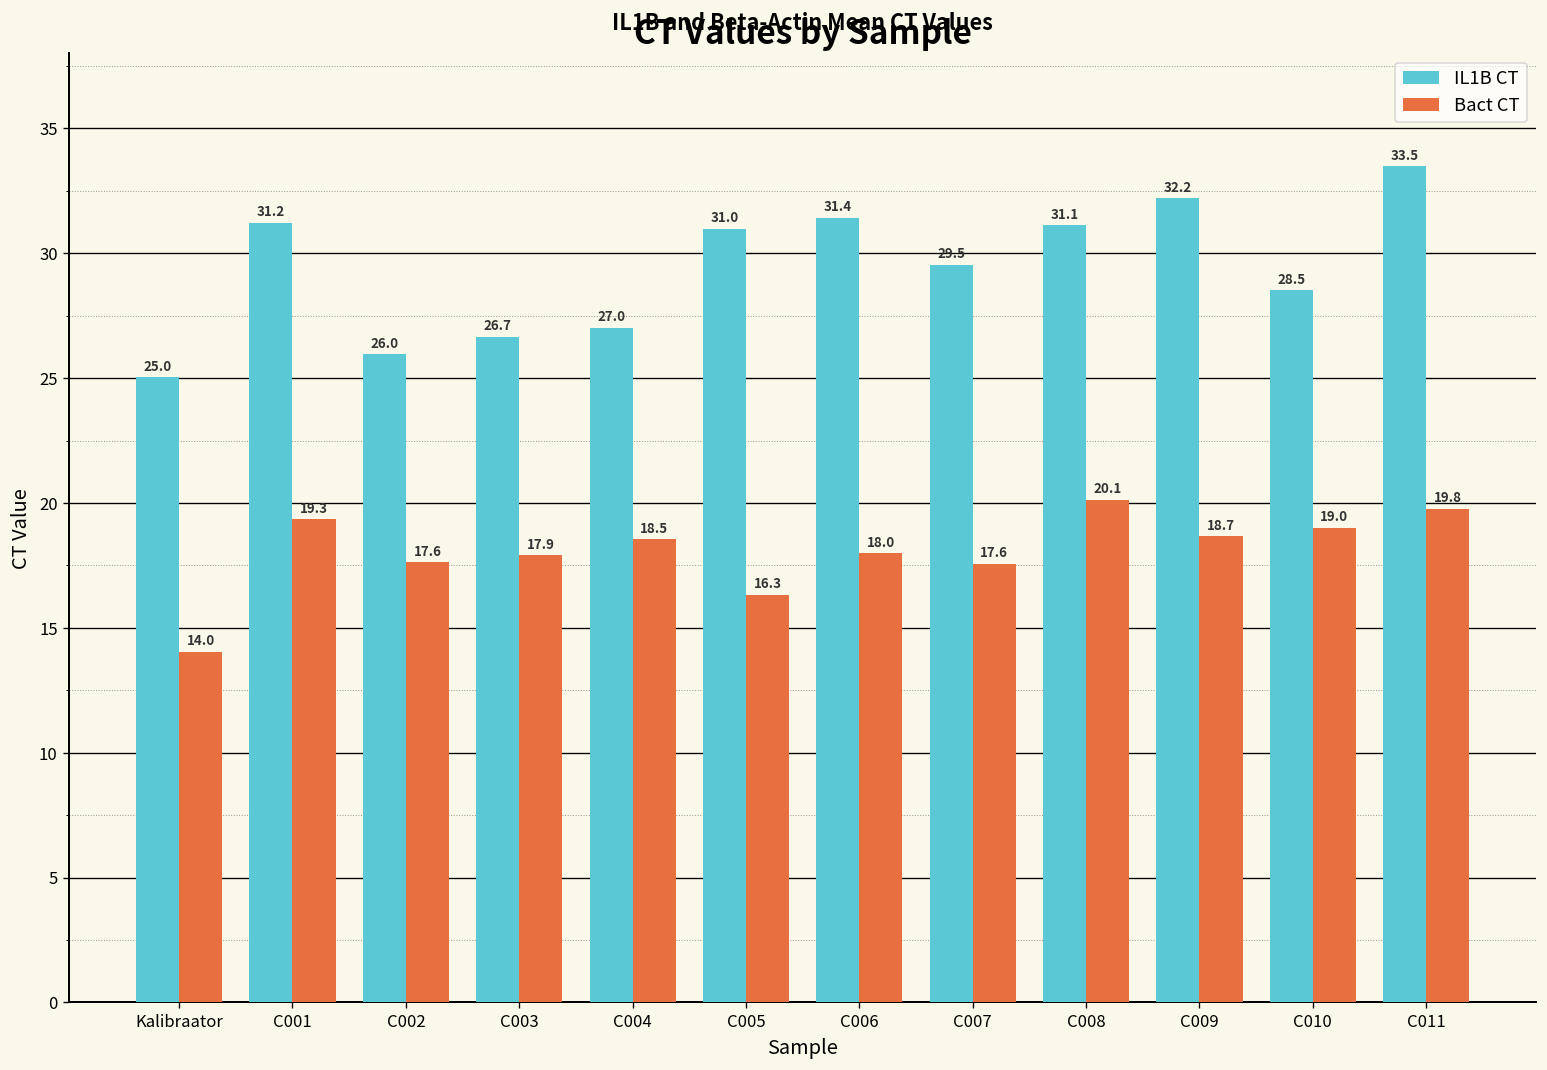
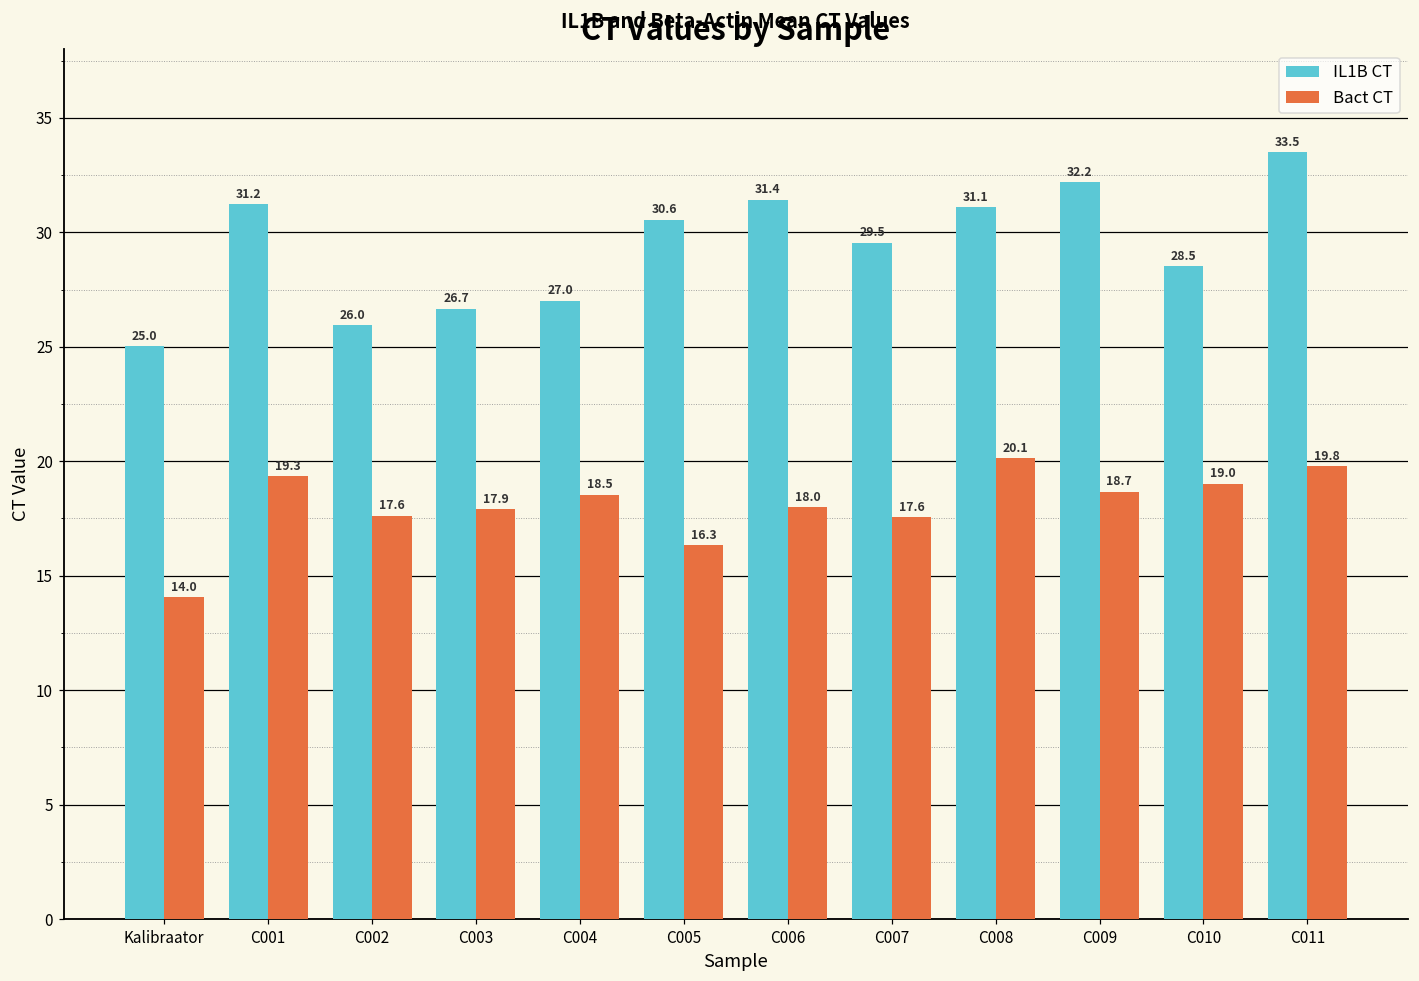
  {
    "IL1B CT": {
      "Kalibraator": 25.0,
      "C001": 31.2,
      "C002": 26.0,
      "C003": 26.7,
      "C004": 27.0,
-     "C005": 31.0,
+     "C005": 30.6,
      "C006": 31.4,
      "C007": 29.5,
      "C008": 31.1,
      "C009": 32.2,
      "C010": 28.5,
      "C011": 33.5
    },
    "Bact CT": {
      "Kalibraator": 14.0,
      "C001": 19.3,
      "C002": 17.6,
      "C003": 17.9,
      "C004": 18.5,
      "C005": 16.3,
      "C006": 18.0,
      "C007": 17.6,
      "C008": 20.1,
      "C009": 18.7,
      "C010": 19.0,
      "C011": 19.8
    }
  }
